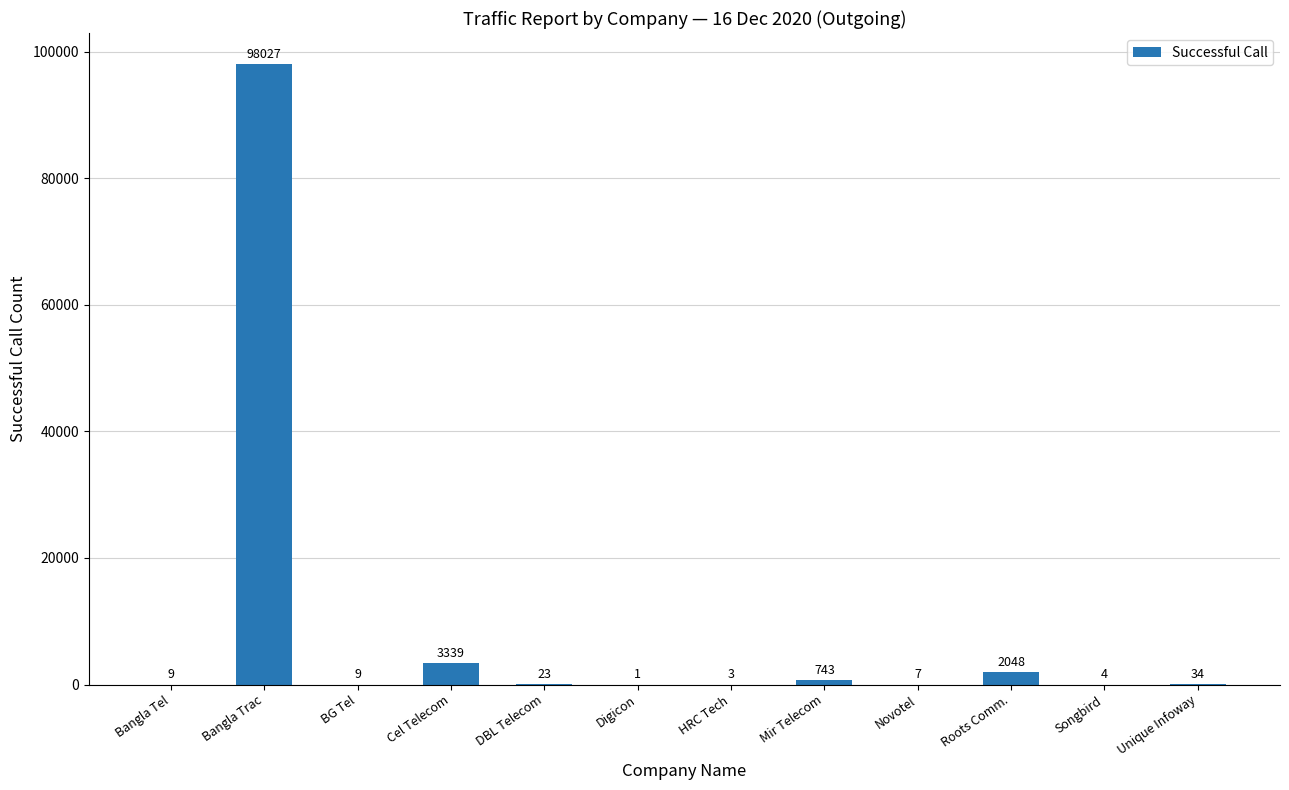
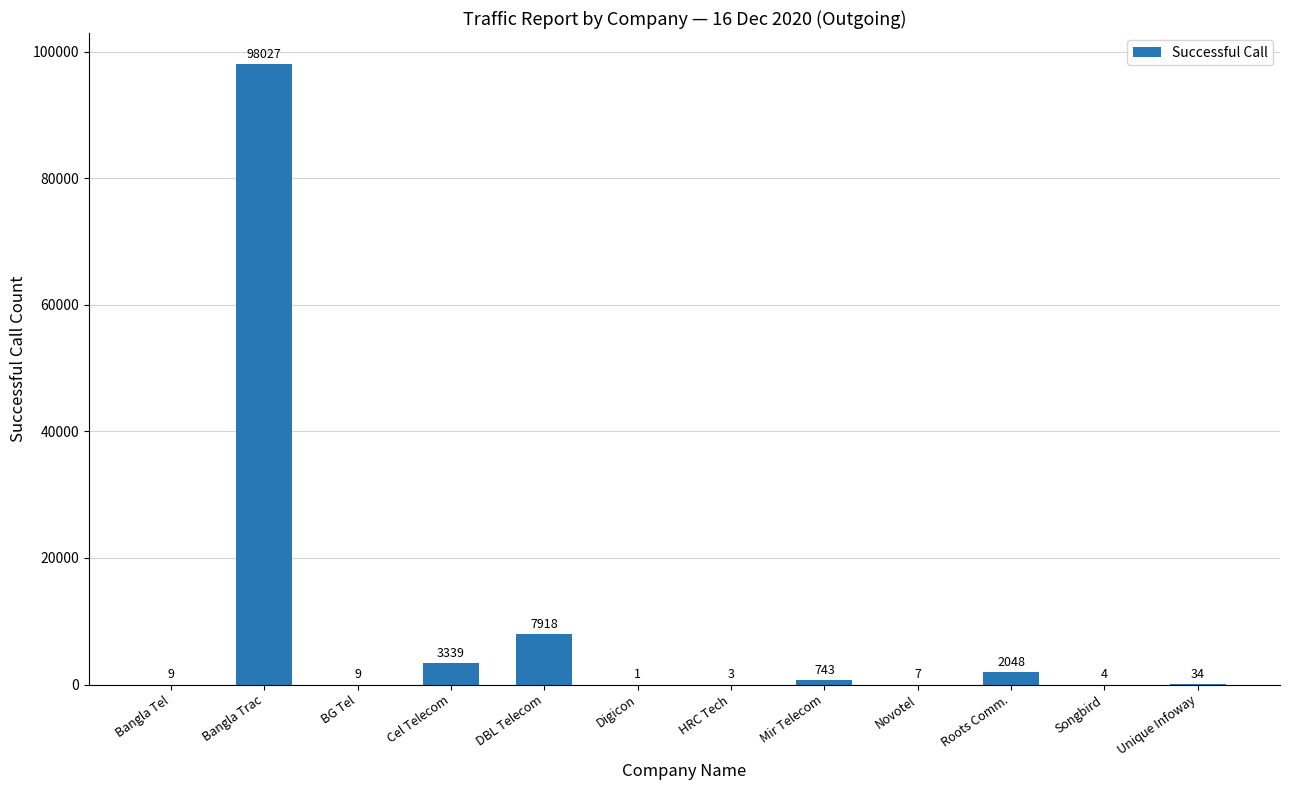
  {
    "Bangla Tel": 9,
    "Bangla Trac": 98027,
    "BG Tel": 9,
    "Cel Telecom": 3339,
-   "DBL Telecom": 23,
+   "DBL Telecom": 7918,
    "Digicon": 1,
    "HRC Tech": 3,
    "Mir Telecom": 743,
    "Novotel": 7,
    "Roots Comm.": 2048,
    "Songbird": 4,
    "Unique Infoway": 34
  }
